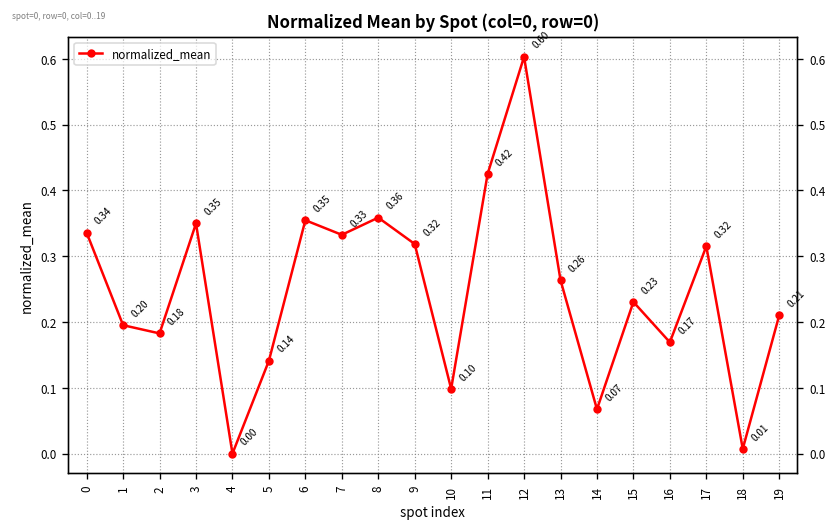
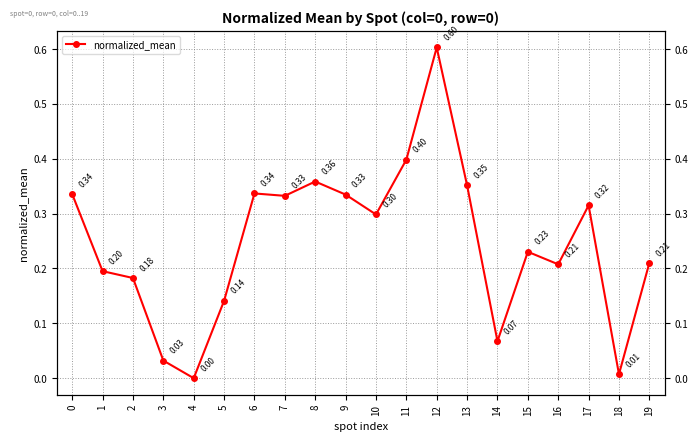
  {
    "0": 0.34,
    "1": 0.20,
    "2": 0.18,
-   "3": 0.35,
+   "3": 0.03,
    "4": 0.00,
    "5": 0.14,
-   "6": 0.35,
+   "6": 0.34,
    "7": 0.33,
    "8": 0.36,
-   "9": 0.32,
-   "10": 0.10,
-   "11": 0.42,
+   "9": 0.33,
+   "10": 0.30,
+   "11": 0.40,
    "12": 0.60,
-   "13": 0.26,
+   "13": 0.35,
    "14": 0.07,
    "15": 0.23,
-   "16": 0.17,
+   "16": 0.21,
    "17": 0.32,
    "18": 0.01,
    "19": 0.21
  }
